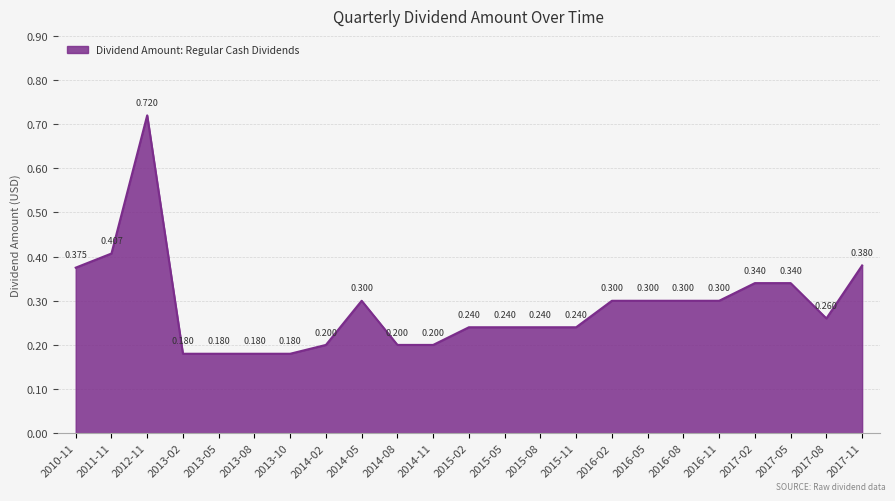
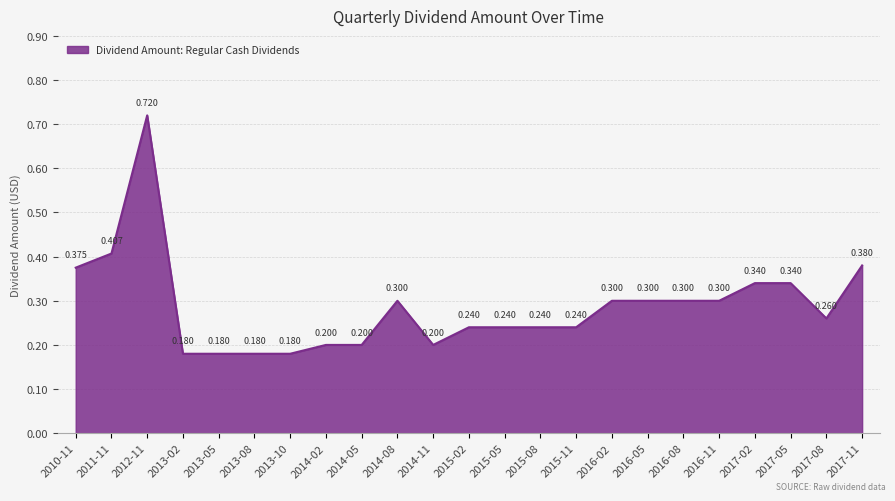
  {
    "2010-11": 0.375,
    "2011-11": 0.407,
    "2012-11": 0.720,
    "2013-02": 0.180,
    "2013-05": 0.180,
    "2013-08": 0.180,
    "2013-10": 0.180,
    "2014-02": 0.200,
-   "2014-05": 0.300,
-   "2014-08": 0.200,
+   "2014-05": 0.200,
+   "2014-08": 0.300,
    "2014-11": 0.200,
    "2015-02": 0.240,
    "2015-05": 0.240,
    "2015-08": 0.240,
    "2015-11": 0.240,
    "2016-02": 0.300,
    "2016-05": 0.300,
    "2016-08": 0.300,
    "2016-11": 0.300,
    "2017-02": 0.340,
    "2017-05": 0.340,
    "2017-08": 0.260,
    "2017-11": 0.380
  }
